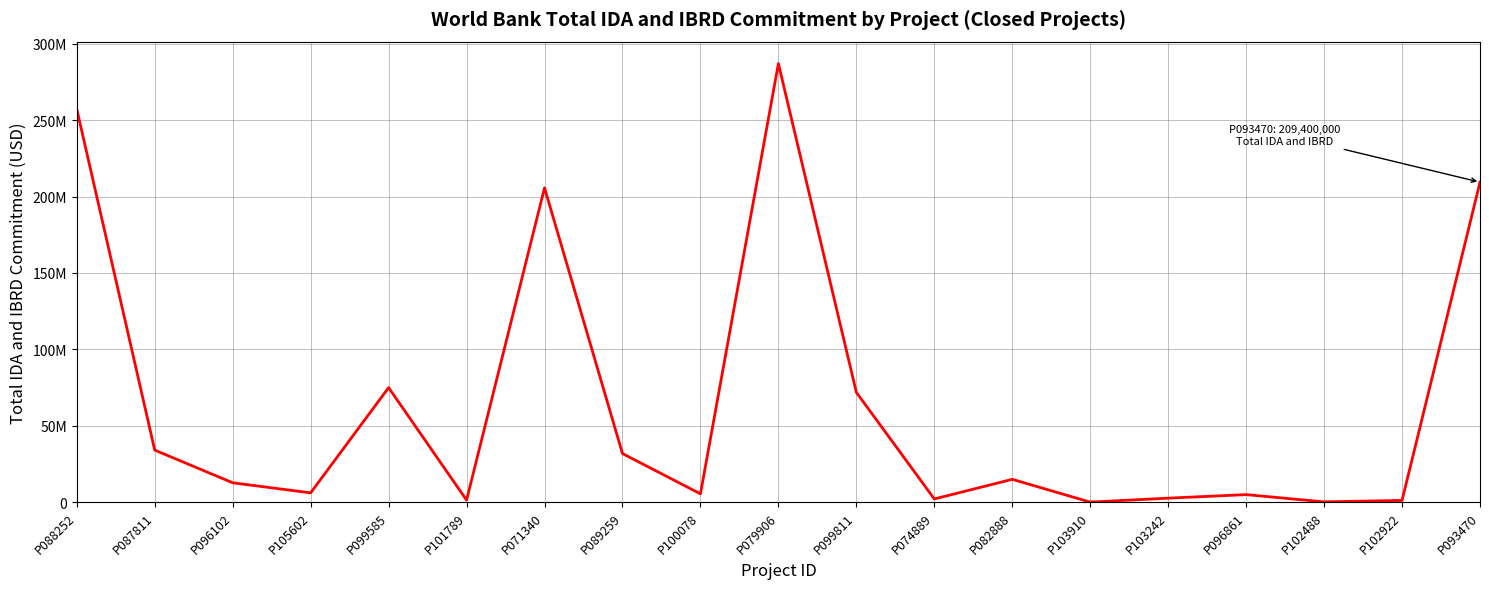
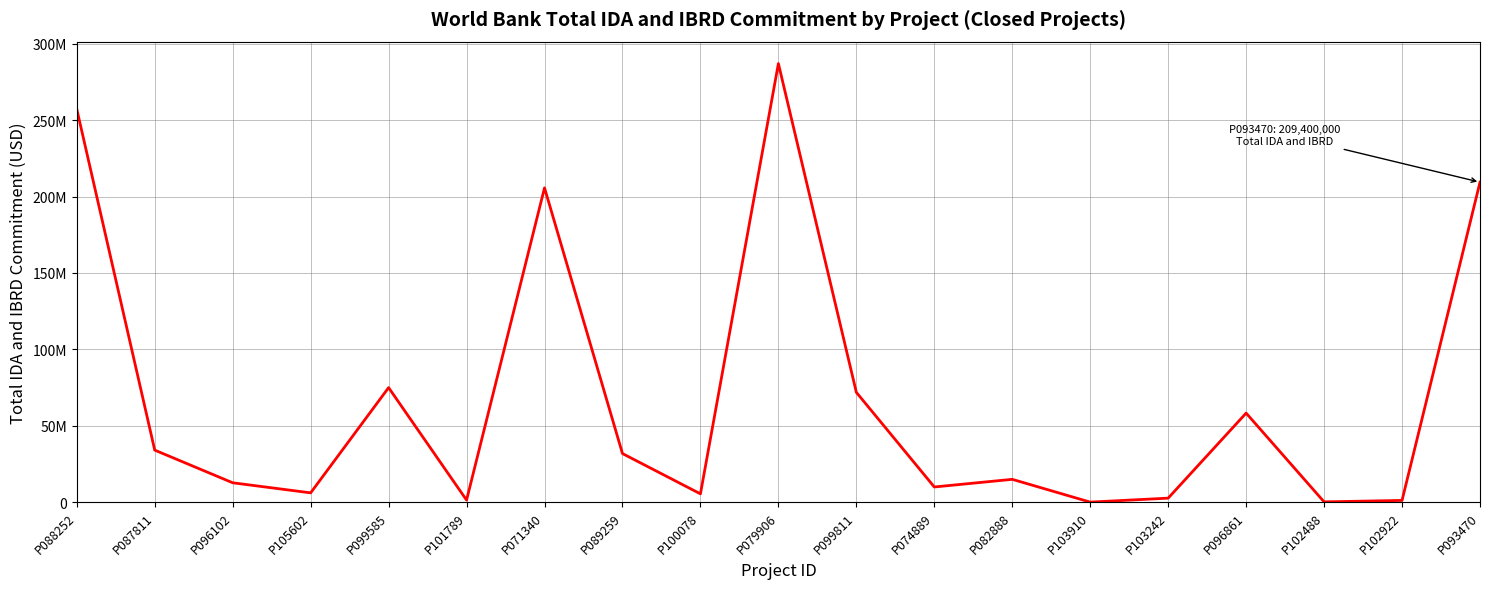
  {
    "P088252": 257000000,
    "P087811": 34000000,
    "P096102": 13000000,
    "P105602": 6000000,
    "P099585": 75000000,
    "P101789": 1000000,
    "P071340": 206000000,
    "P089259": 32000000,
    "P100078": 6000000,
    "P079906": 287000000,
    "P099811": 72000000,
-   "P074889": 2000000,
+   "P074889": 10000000,
    "P082888": 15000000,
    "P103910": 0,
    "P103242": 3000000,
-   "P096861": 5000000,
+   "P096861": 58000000,
    "P102488": 0,
    "P102922": 1000000
  }
